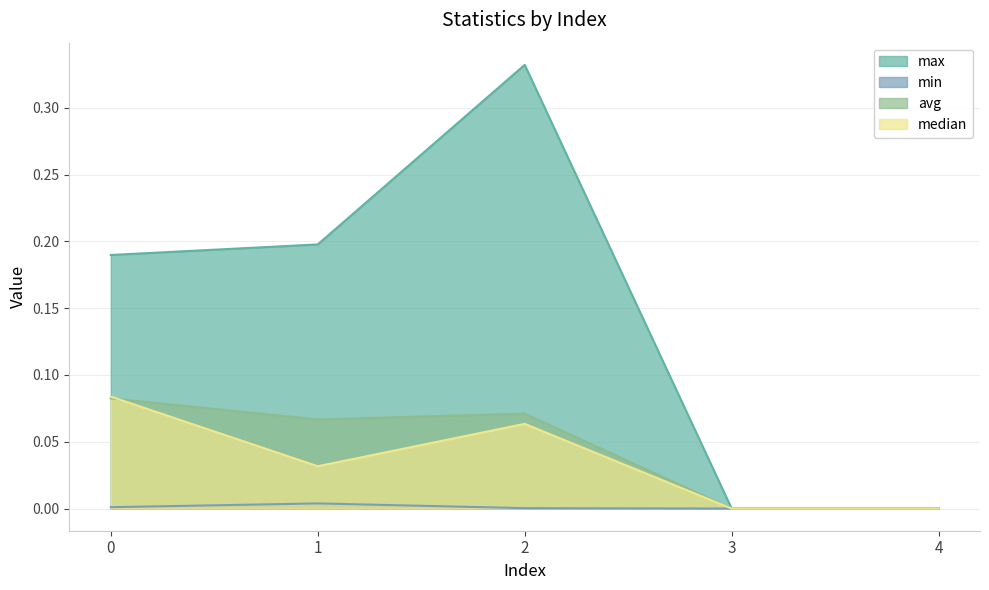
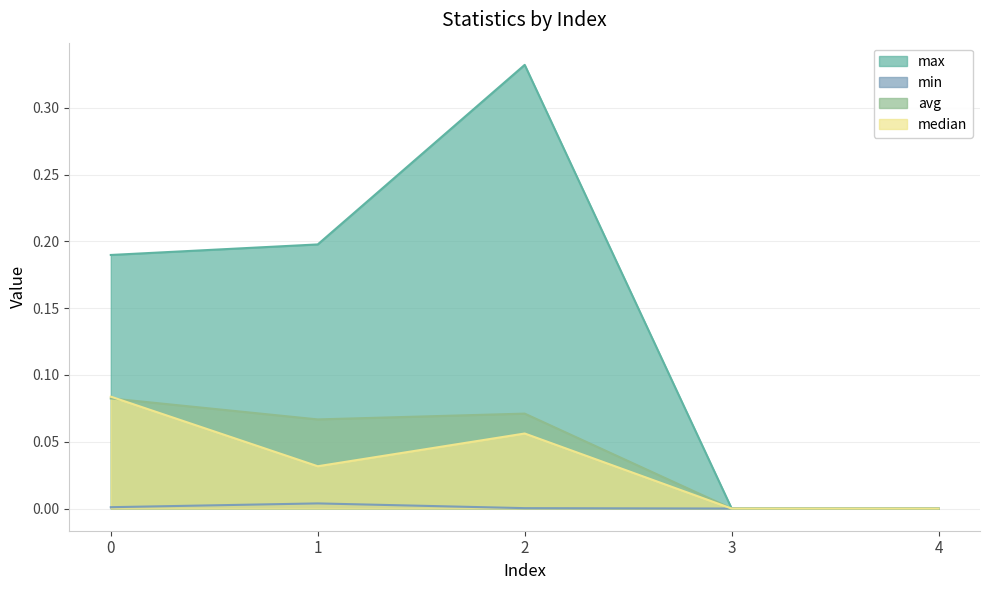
  {
    "median": {
      "1": 0.032,
-     "2": 0.063
+     "2": 0.056
    }
  }
